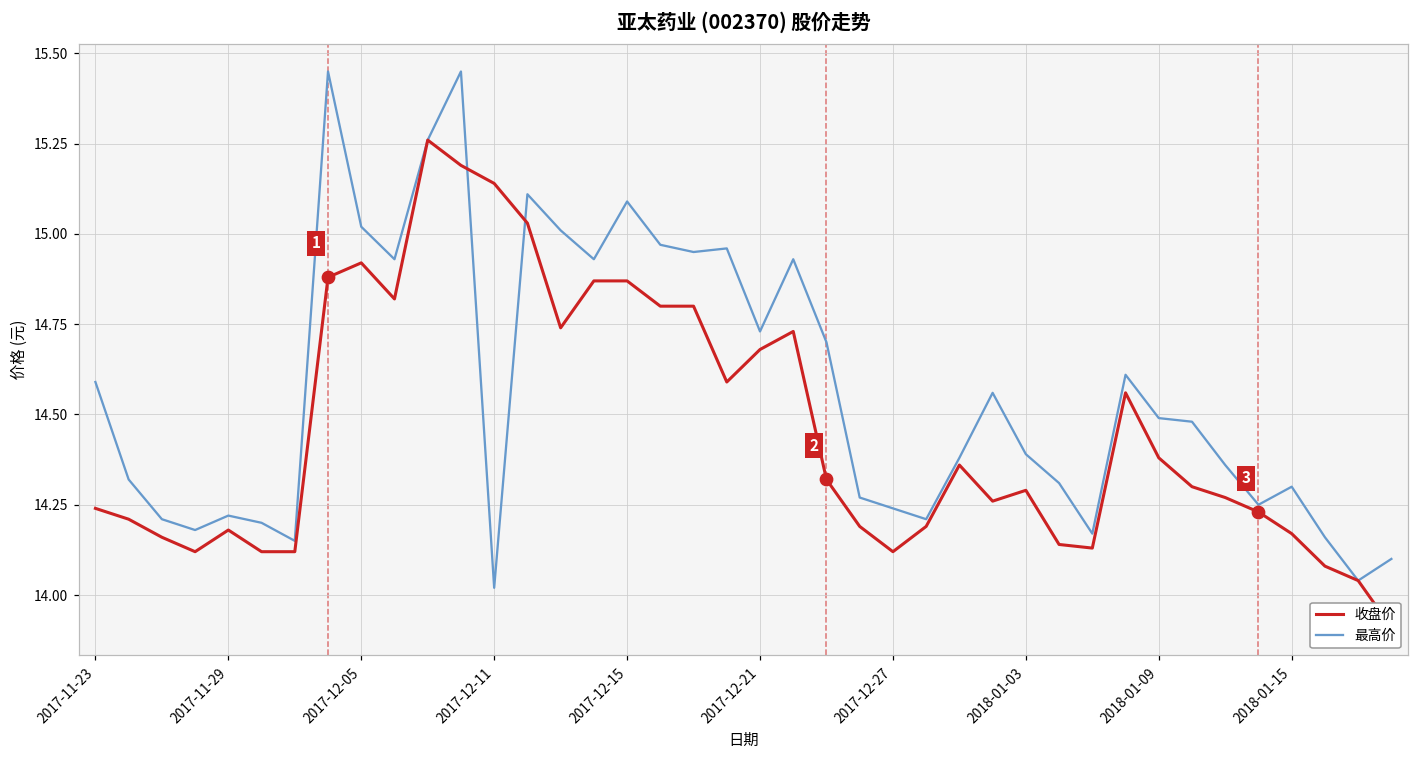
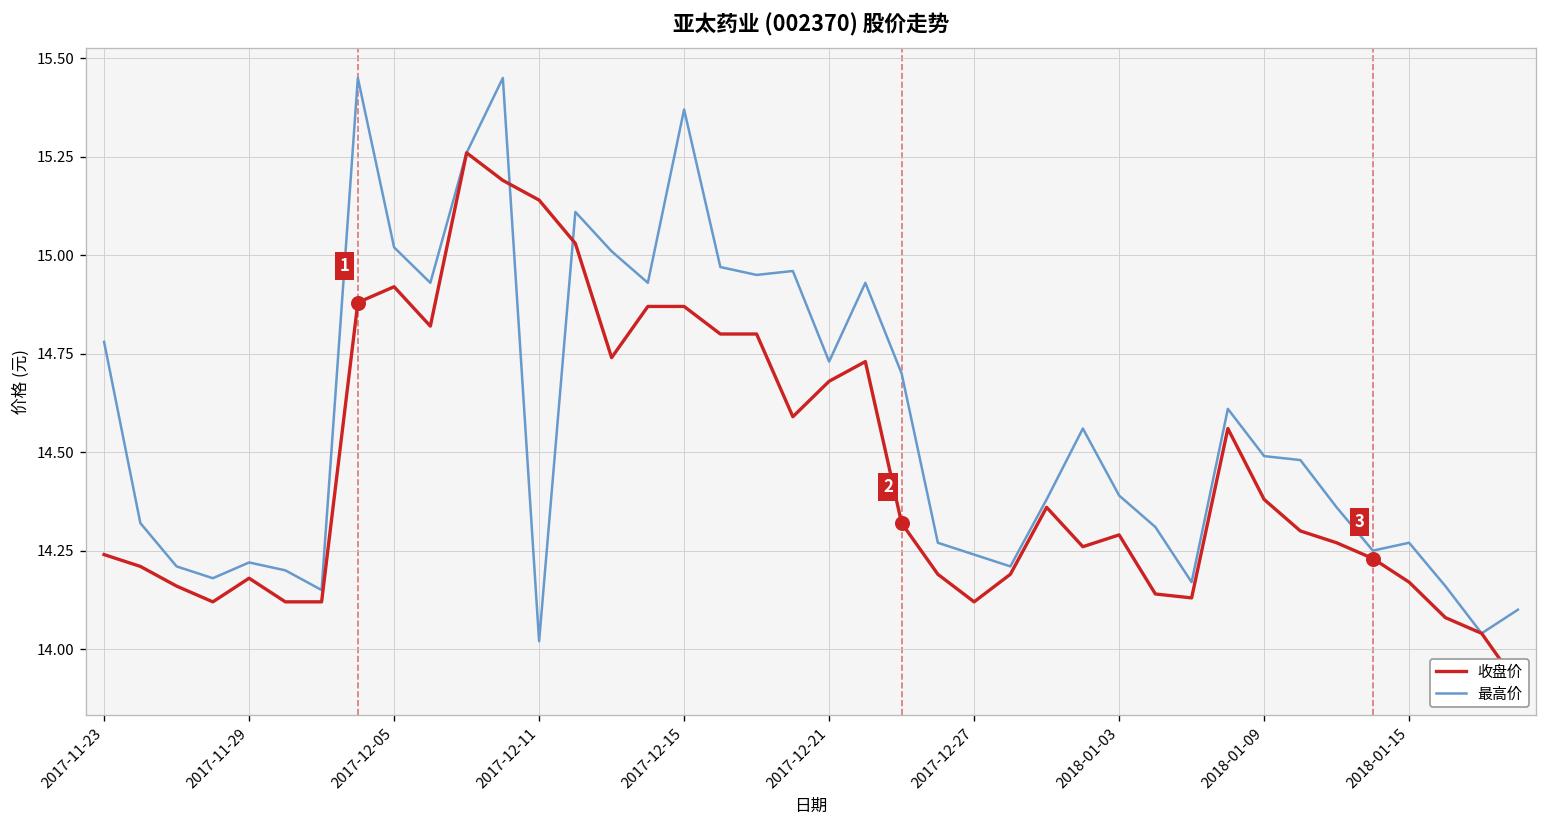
  {
    "最高价": {
-     "2017-11-23": 14.59,
+     "2017-11-23": 14.78,
      "2017-11-29": 14.22,
      "2017-12-05": 15.02,
      "2017-12-11": 14.02,
-     "2017-12-15": 15.09,
+     "2017-12-15": 15.37,
      "2017-12-21": 14.73,
      "2017-12-27": 14.24,
      "2018-01-03": 14.39,
      "2018-01-09": 14.49,
-     "2018-01-15": 14.30
+     "2018-01-15": 14.27
    }
  }
